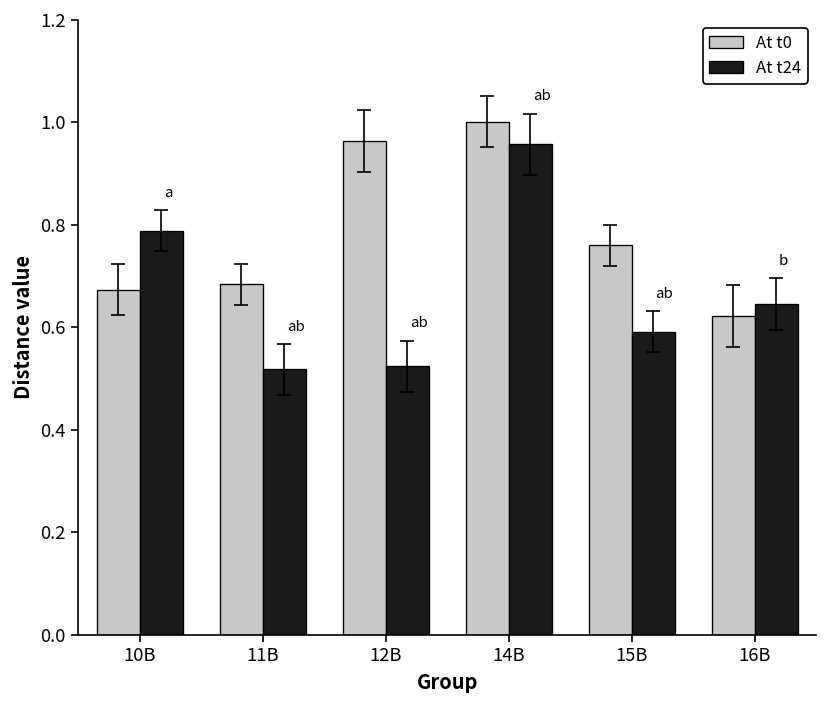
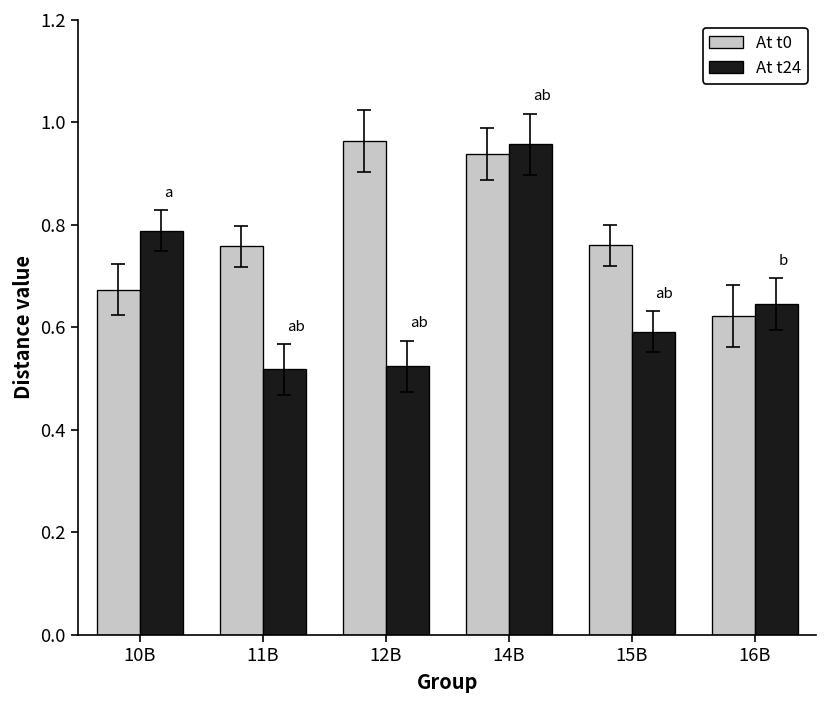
  {
    "At t0": {
      "10B": 0.67,
-     "11B": 0.68,
+     "11B": 0.76,
      "12B": 0.96,
-     "14B": 1.00,
+     "14B": 0.94,
      "15B": 0.76,
      "16B": 0.62
    },
    "At t24": {
      "10B": 0.79,
      "11B": 0.52,
      "12B": 0.52,
      "14B": 0.96,
      "15B": 0.59,
      "16B": 0.65
    }
  }
